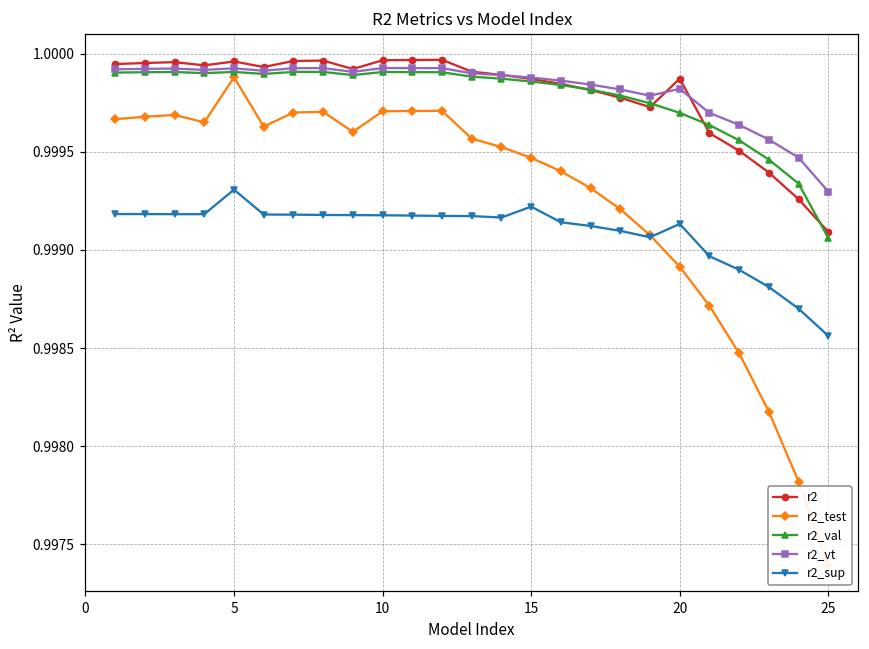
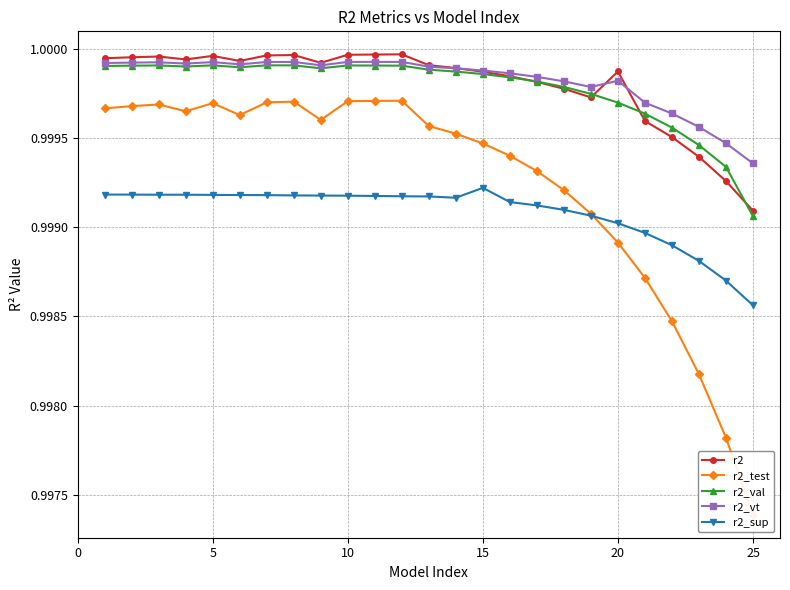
  {
    "r2": {
      "5": 0.99996,
      "10": 0.99997,
      "20": 0.99987,
      "25": 0.99909
    },
    "r2_test": {
-     "5": 0.99988,
+     "5": 0.99970,
      "10": 0.99971,
      "15": 0.99947,
      "20": 0.99891
    },
    "r2_val": {
      "5": 0.99991,
      "10": 0.99991,
      "20": 0.99970,
      "25": 0.99906
    },
    "r2_vt": {
      "5": 0.99993,
      "10": 0.99993,
      "20": 0.99982,
-     "25": 0.99930
+     "25": 0.99936
    },
    "r2_sup": {
-     "5": 0.99931,
+     "5": 0.99918,
      "10": 0.99918,
      "15": 0.99922,
-     "20": 0.99913,
+     "20": 0.99902,
      "25": 0.99856
    }
  }
